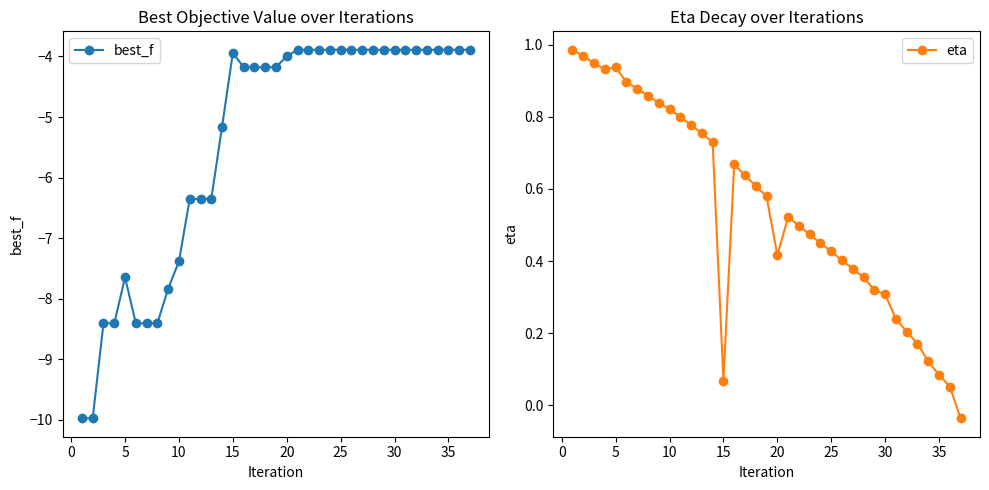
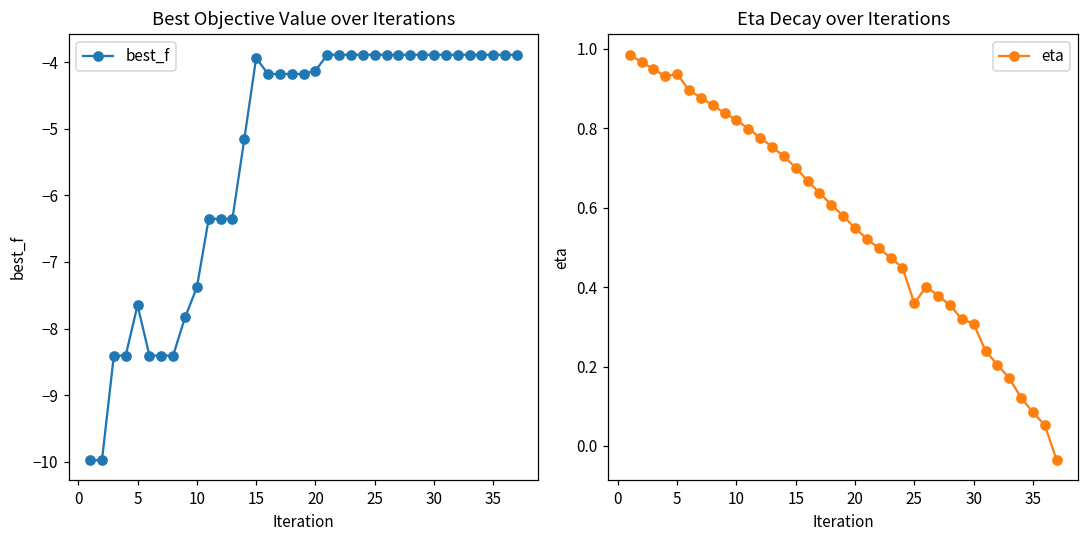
  {
    "Best Objective Value over Iterations": {
      "5": -7.6,
      "10": -7.4,
      "15": -3.9,
-     "20": -4.0,
+     "20": -4.1,
      "25": -3.9,
      "30": -3.9,
      "35": -3.9
    },
    "Eta Decay over Iterations": {
      "5": 0.94,
      "10": 0.82,
-     "15": 0.07,
-     "20": 0.42,
-     "25": 0.43,
+     "15": 0.70,
+     "20": 0.55,
+     "25": 0.36,
      "30": 0.31,
      "35": 0.08
    }
  }
